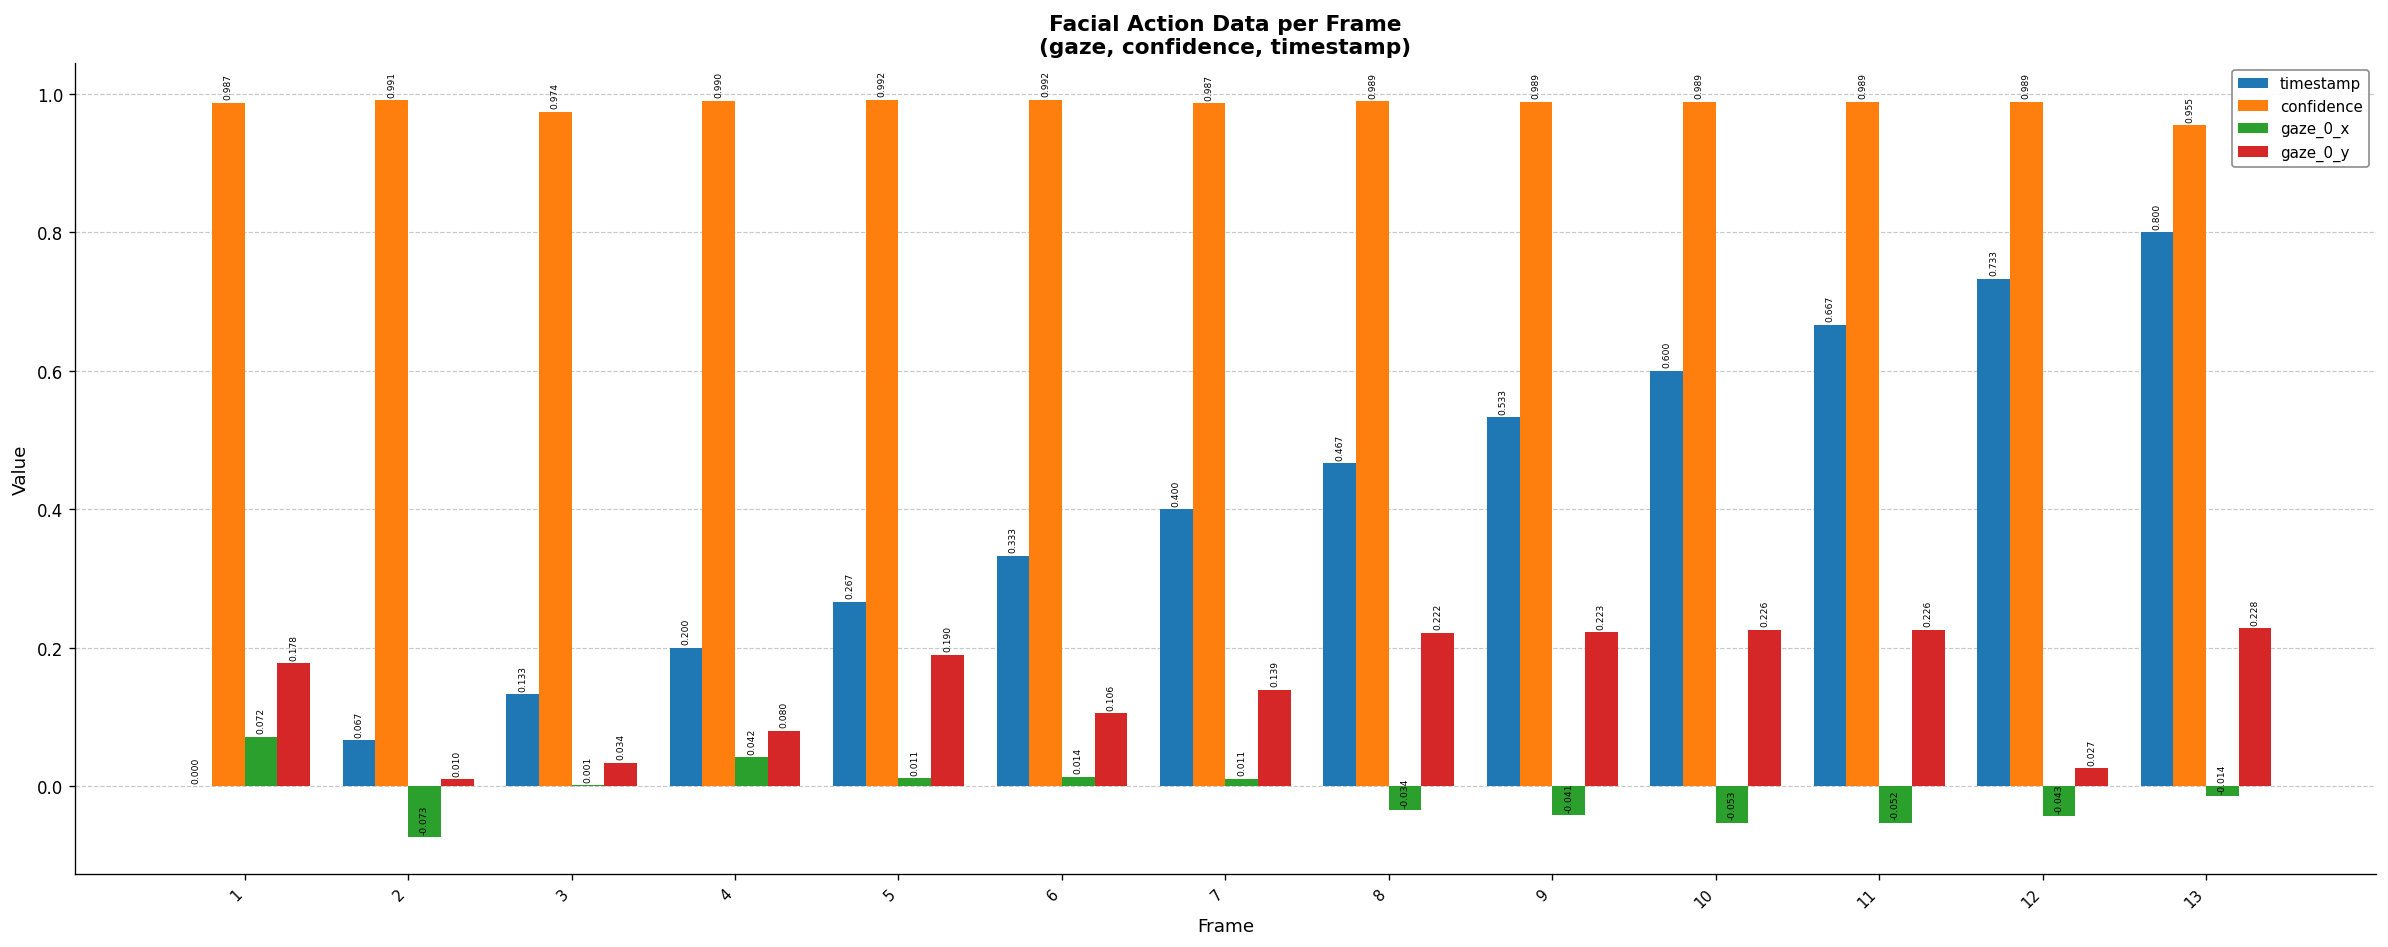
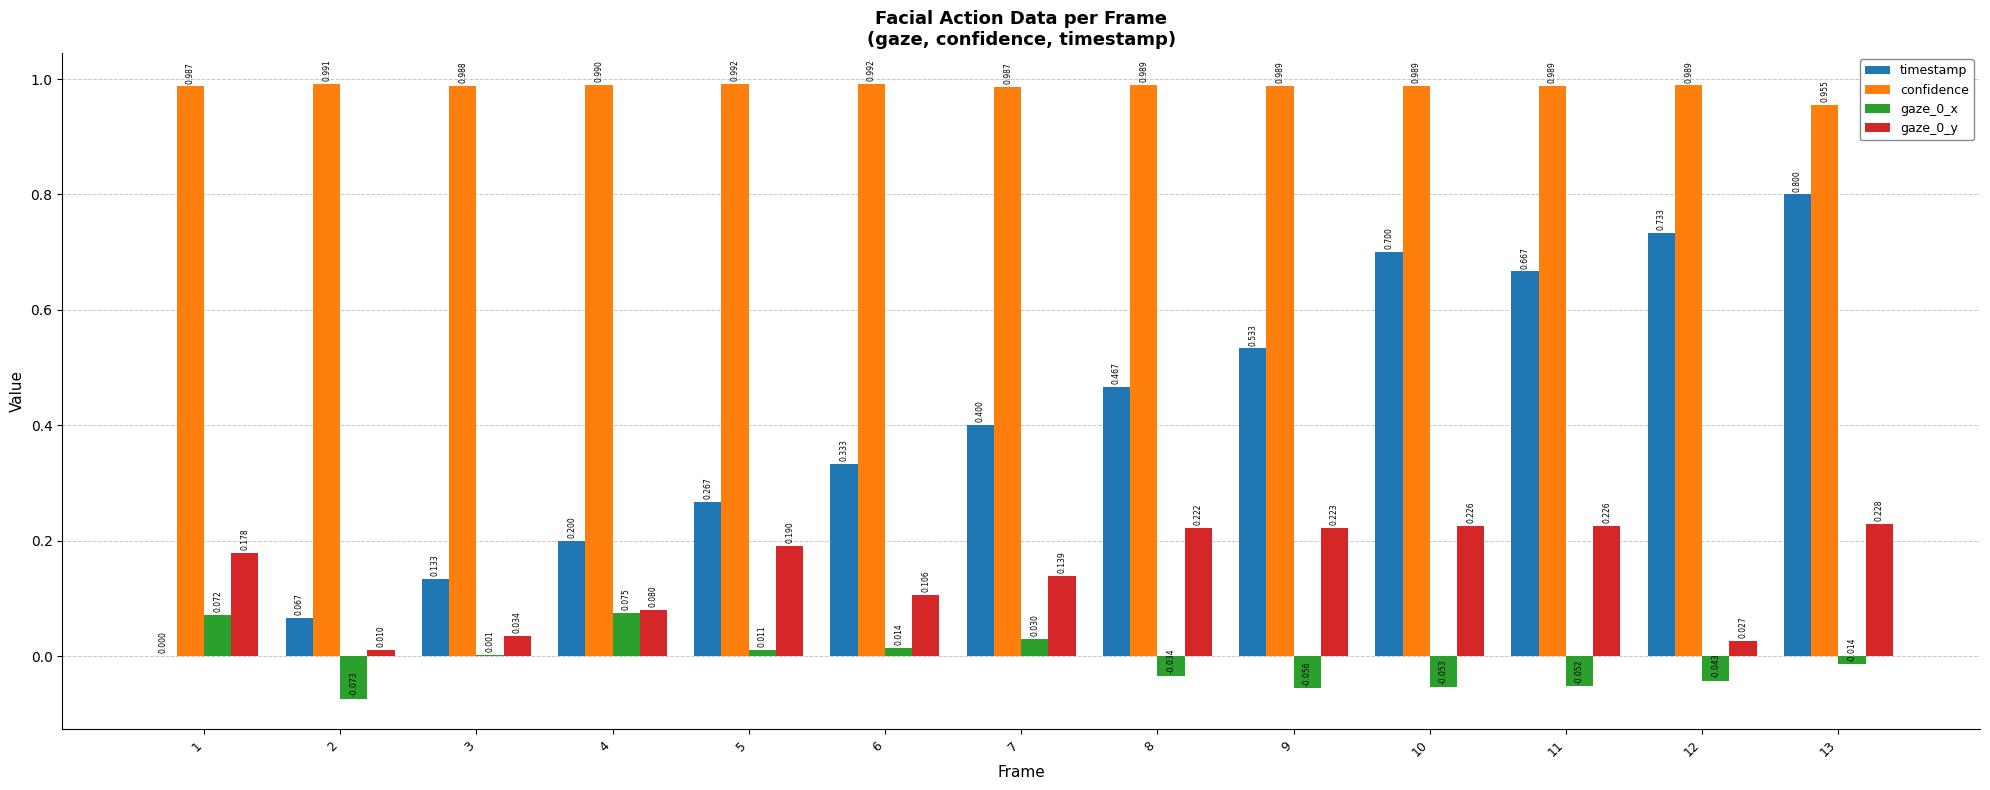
  {
    "timestamp": {
      "1": 0.000,
      "2": 0.067,
      "3": 0.133,
      "4": 0.200,
      "5": 0.267,
      "6": 0.333,
      "7": 0.400,
      "8": 0.467,
      "9": 0.533,
-     "10": 0.600,
+     "10": 0.700,
      "11": 0.667,
      "12": 0.733,
      "13": 0.800
    },
    "confidence": {
      "1": 0.987,
      "2": 0.991,
-     "3": 0.974,
+     "3": 0.988,
      "4": 0.990,
      "5": 0.992,
      "6": 0.992,
      "7": 0.987,
      "8": 0.989,
      "9": 0.989,
      "10": 0.989,
      "11": 0.989,
      "12": 0.989,
      "13": 0.955
    },
    "gaze_0_x": {
      "1": 0.072,
      "2": -0.073,
      "3": 0.001,
-     "4": 0.042,
+     "4": 0.075,
      "5": 0.011,
      "6": 0.014,
-     "7": 0.011,
+     "7": 0.030,
      "8": -0.034,
-     "9": -0.041,
+     "9": -0.056,
      "10": -0.053,
      "11": -0.052,
      "12": -0.043,
      "13": -0.014
    },
    "gaze_0_y": {
      "1": 0.178,
      "2": 0.010,
      "3": 0.034,
      "4": 0.080,
      "5": 0.190,
      "6": 0.106,
      "7": 0.139,
      "8": 0.222,
      "9": 0.223,
      "10": 0.226,
      "11": 0.226,
      "12": 0.027,
      "13": 0.228
    }
  }
